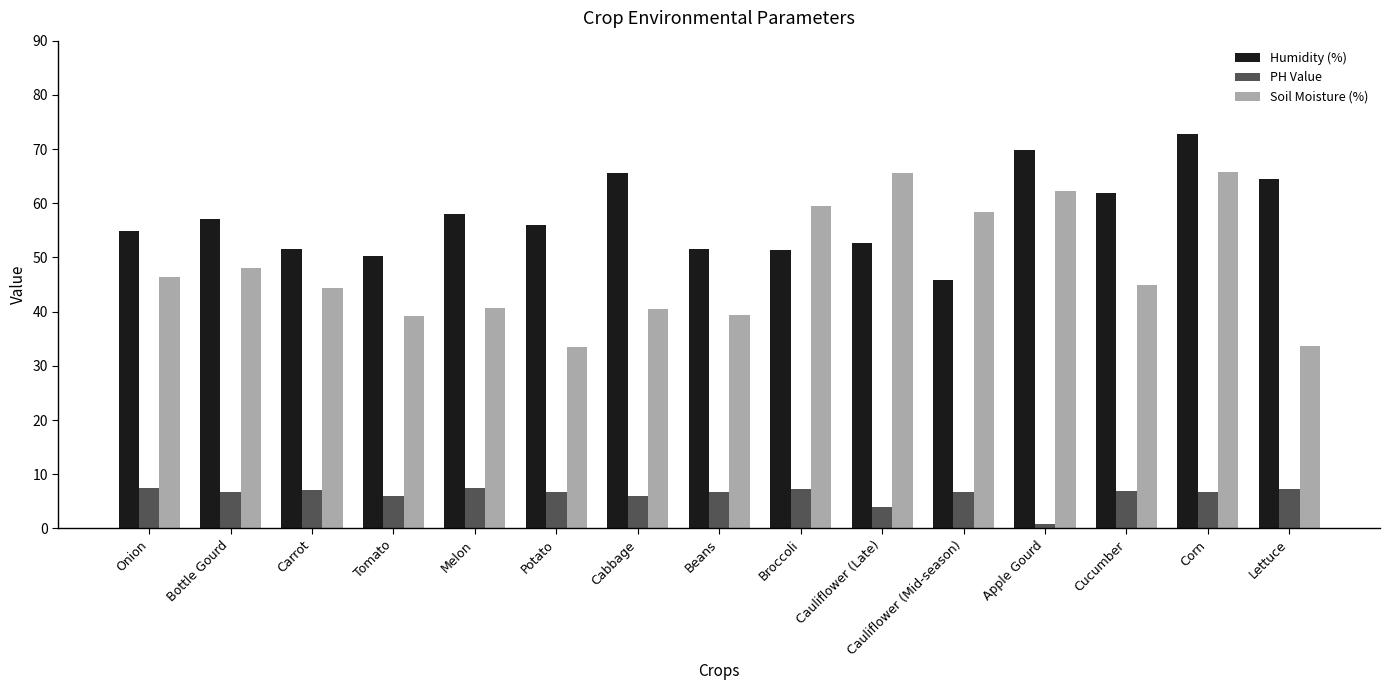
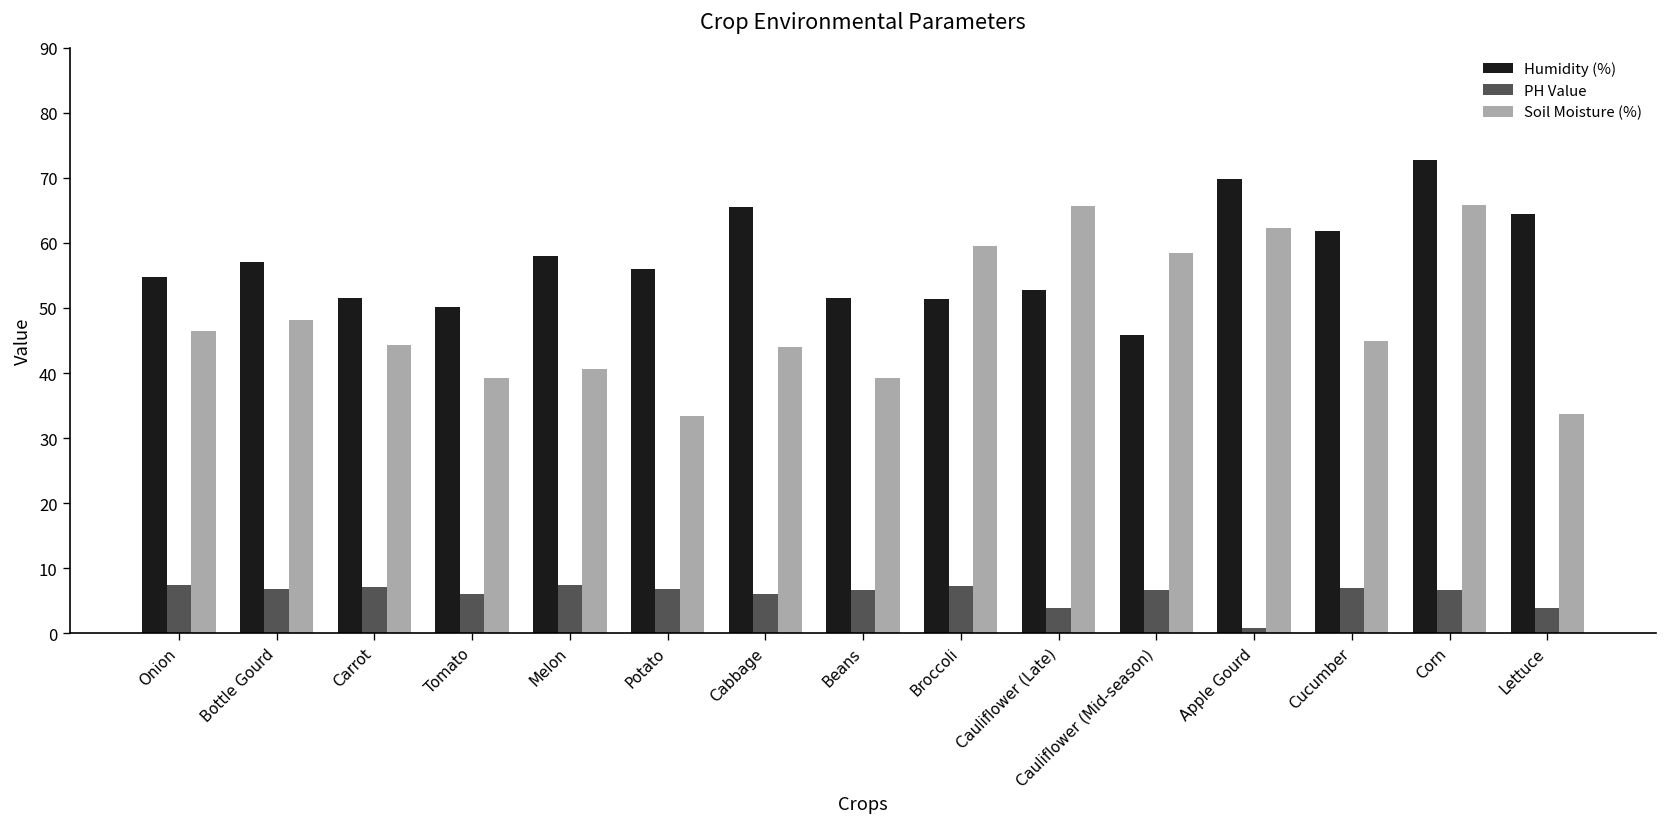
  {
    "Humidity (%)": {
      "Onion": 55,
      "Bottle Gourd": 57,
      "Carrot": 52,
      "Tomato": 50,
      "Melon": 58,
      "Potato": 56,
      "Cabbage": 66,
      "Beans": 51,
      "Broccoli": 51,
      "Cauliflower (Late)": 53,
      "Cauliflower (Mid-season)": 46,
      "Apple Gourd": 70,
      "Cucumber": 62,
      "Corn": 73,
      "Lettuce": 64
    },
    "PH Value": {
      "Onion": 7,
      "Bottle Gourd": 7,
      "Carrot": 7,
      "Tomato": 6,
      "Melon": 7,
      "Potato": 7,
      "Cabbage": 6,
      "Beans": 7,
      "Broccoli": 7,
      "Cauliflower (Late)": 4,
      "Cauliflower (Mid-season)": 7,
      "Apple Gourd": 1,
      "Cucumber": 7,
      "Corn": 7,
-     "Lettuce": 7
+     "Lettuce": 4
    },
    "Soil Moisture (%)": {
      "Onion": 46,
      "Bottle Gourd": 48,
      "Carrot": 44,
      "Tomato": 39,
      "Melon": 41,
      "Potato": 33,
-     "Cabbage": 40,
+     "Cabbage": 44,
      "Beans": 39,
      "Broccoli": 60,
      "Cauliflower (Late)": 66,
      "Cauliflower (Mid-season)": 58,
      "Apple Gourd": 62,
      "Cucumber": 45,
      "Corn": 66,
      "Lettuce": 34
    }
  }
